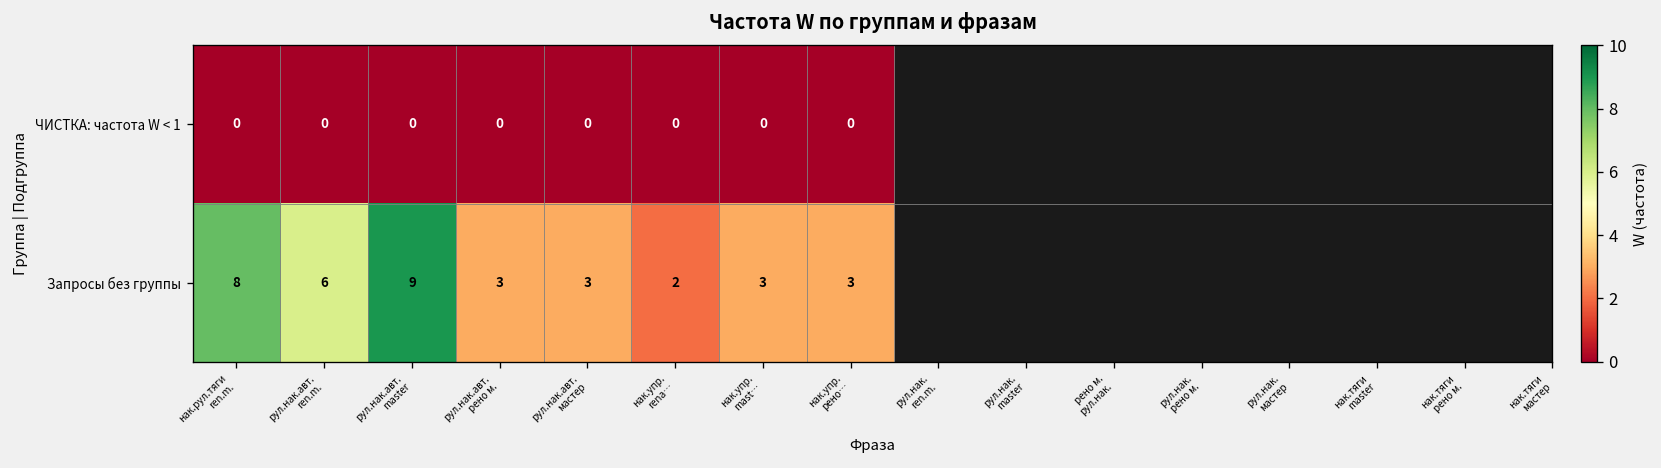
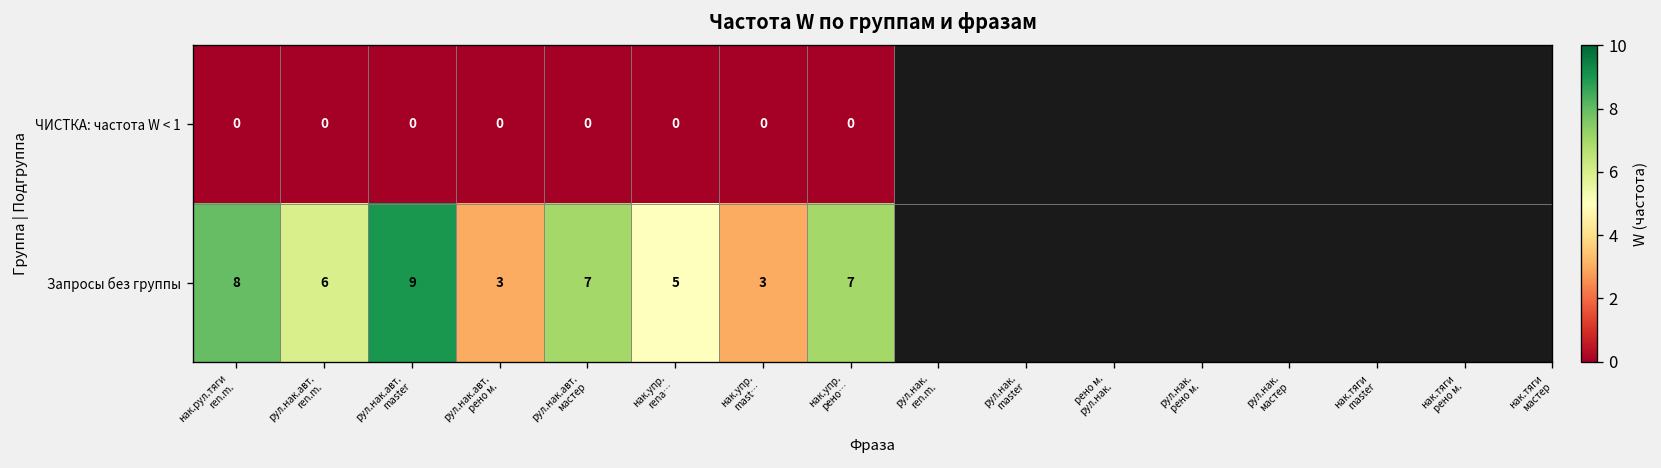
  {
    "ЧИСТКА: частота W < 1": {
      "нак.рул.тяги ren.m.": 0,
      "рул.нак.авт. ren.m.": 0,
      "рул.нак.авт. master": 0,
      "рул.нак.авт. рено м.": 0,
      "рул.нак.авт. мастер": 0,
      "нак.упр. rena…": 0,
      "нак.упр. mast…": 0,
      "нак.упр. рено…": 0
    },
    "Запросы без группы": {
      "нак.рул.тяги ren.m.": 8,
      "рул.нак.авт. ren.m.": 6,
      "рул.нак.авт. master": 9,
      "рул.нак.авт. рено м.": 3,
-     "рул.нак.авт. мастер": 3,
-     "нак.упр. rena…": 2,
+     "рул.нак.авт. мастер": 7,
+     "нак.упр. rena…": 5,
      "нак.упр. mast…": 3,
-     "нак.упр. рено…": 3
+     "нак.упр. рено…": 7
    }
  }
